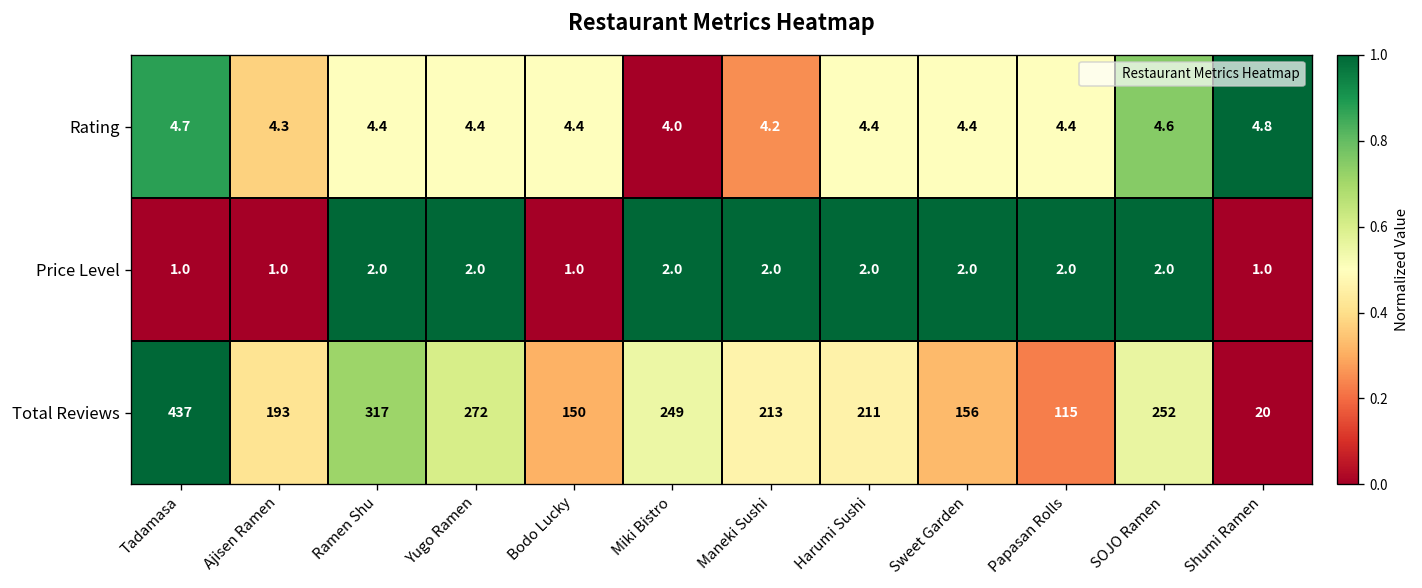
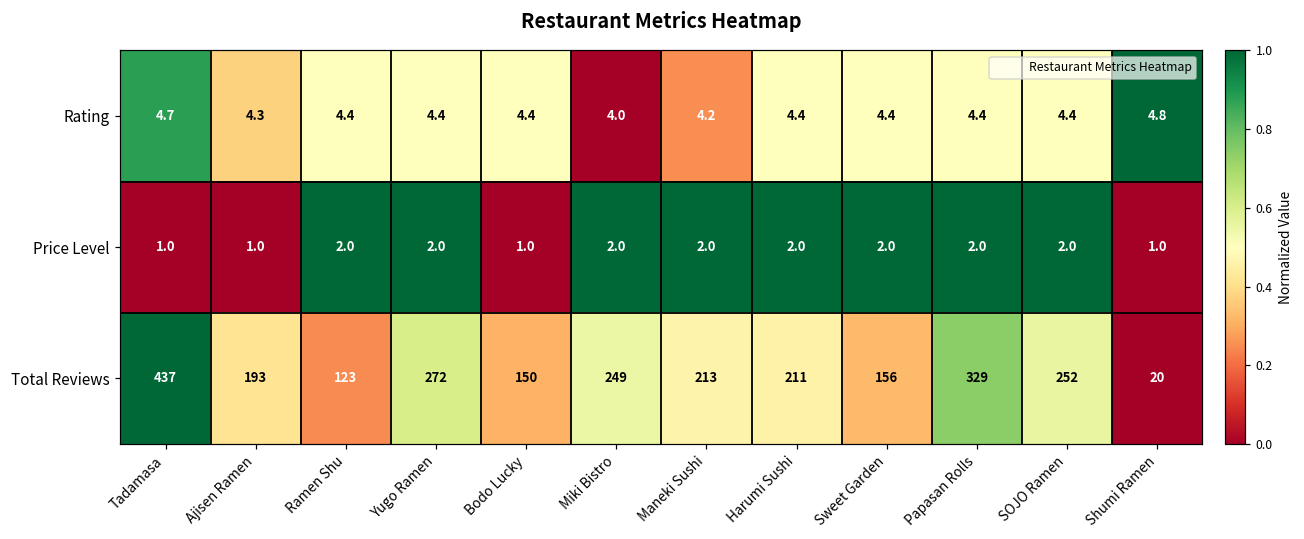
  {
    "Rating": {
      "Tadamasa": 4.7,
      "Ajisen Ramen": 4.3,
      "Ramen Shu": 4.4,
      "Yugo Ramen": 4.4,
      "Bodo Lucky": 4.4,
      "Miki Bistro": 4.0,
      "Maneki Sushi": 4.2,
      "Harumi Sushi": 4.4,
      "Sweet Garden": 4.4,
      "Papasan Rolls": 4.4,
-     "SOJO Ramen": 4.6,
+     "SOJO Ramen": 4.4,
      "Shumi Ramen": 4.8
    },
    "Price Level": {
      "Tadamasa": 1.0,
      "Ajisen Ramen": 1.0,
      "Ramen Shu": 2.0,
      "Yugo Ramen": 2.0,
      "Bodo Lucky": 1.0,
      "Miki Bistro": 2.0,
      "Maneki Sushi": 2.0,
      "Harumi Sushi": 2.0,
      "Sweet Garden": 2.0,
      "Papasan Rolls": 2.0,
      "SOJO Ramen": 2.0,
      "Shumi Ramen": 1.0
    },
    "Total Reviews": {
      "Tadamasa": 437,
      "Ajisen Ramen": 193,
-     "Ramen Shu": 317,
+     "Ramen Shu": 123,
      "Yugo Ramen": 272,
      "Bodo Lucky": 150,
      "Miki Bistro": 249,
      "Maneki Sushi": 213,
      "Harumi Sushi": 211,
      "Sweet Garden": 156,
-     "Papasan Rolls": 115,
+     "Papasan Rolls": 329,
      "SOJO Ramen": 252,
      "Shumi Ramen": 20
    }
  }
